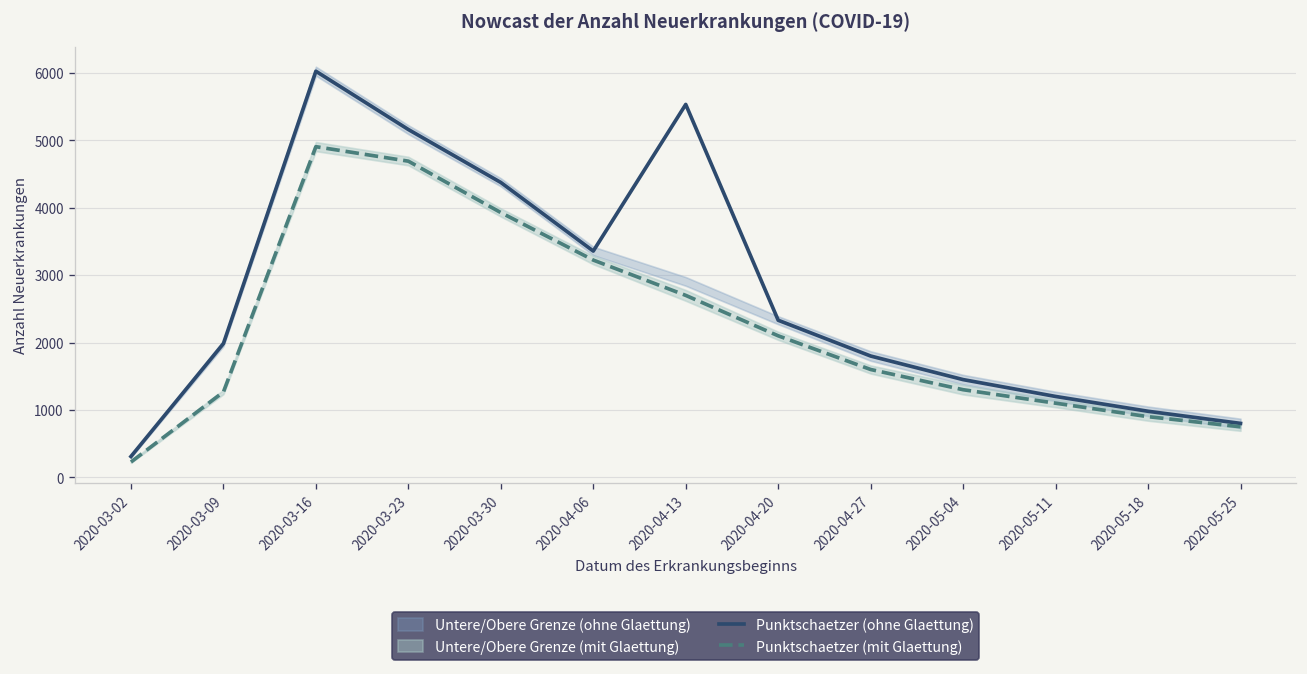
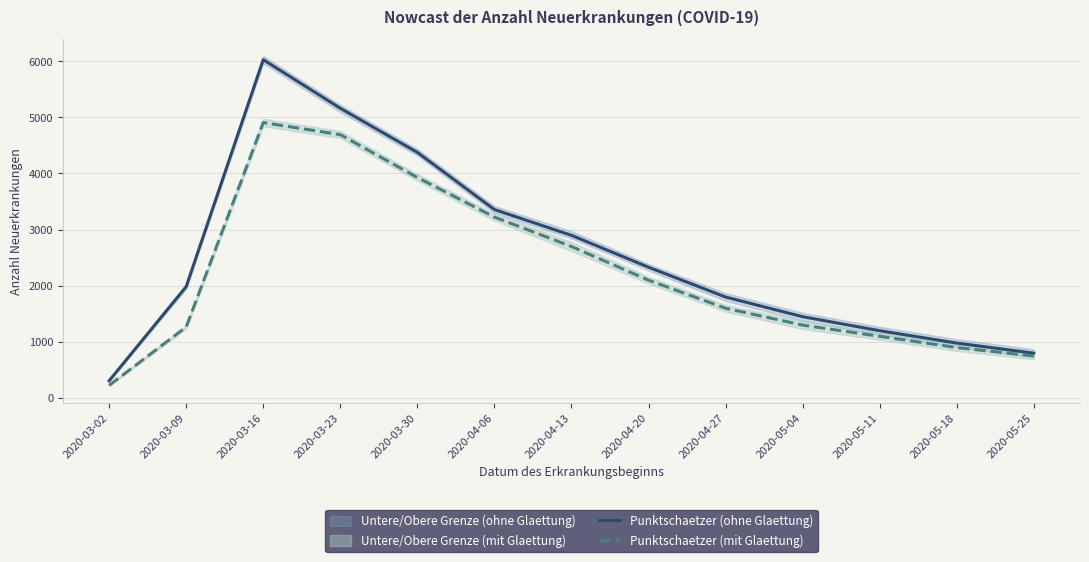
  {
    "Punktschaetzer (ohne Glaettung)": {
      "2020-03-16": 6000,
      "2020-03-23": 5200,
      "2020-03-30": 4400,
      "2020-04-06": 3400,
-     "2020-04-13": 5500,
+     "2020-04-13": 2900,
      "2020-04-20": 2300,
      "2020-04-27": 1800,
      "2020-05-04": 1500
    },
    "Punktschaetzer (mit Glaettung)": {
      "2020-03-16": 4900,
      "2020-03-23": 4700,
      "2020-03-30": 3900,
      "2020-04-06": 3200,
      "2020-04-13": 2700,
      "2020-04-20": 2100,
      "2020-04-27": 1600,
      "2020-05-04": 1300,
      "2020-05-11": 1100,
      "2020-05-18": 900,
      "2020-05-25": 800
    }
  }
